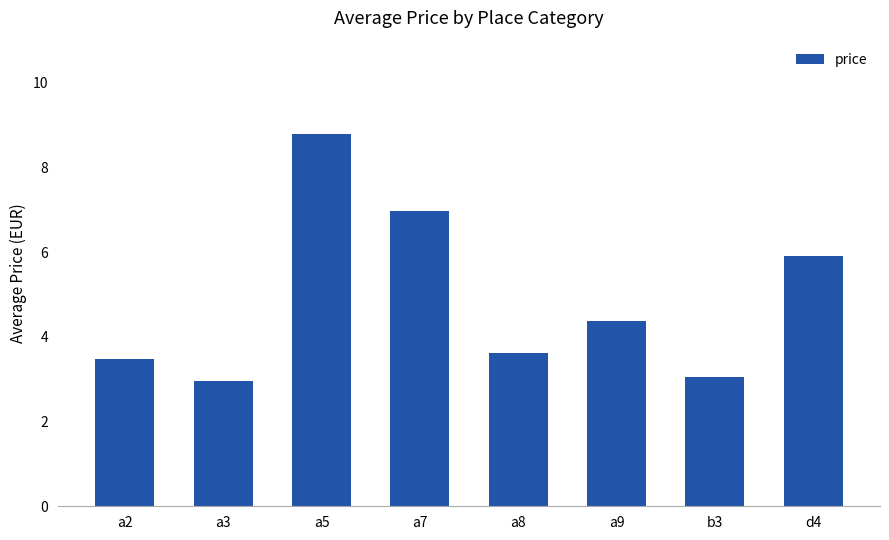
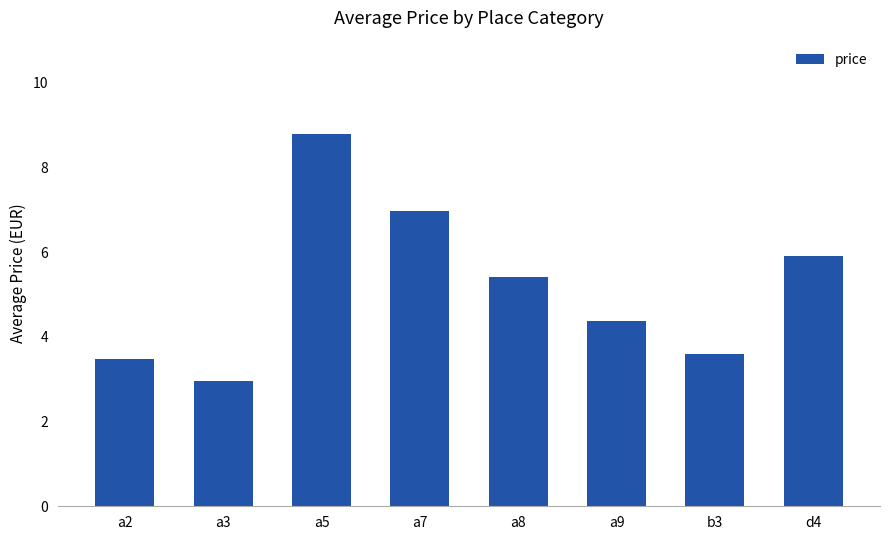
  {
    "a2": 3.5,
    "a3": 3.0,
    "a5": 8.8,
    "a7": 7.0,
-   "a8": 3.6,
+   "a8": 5.4,
    "a9": 4.4,
-   "b3": 3.1,
+   "b3": 3.6,
    "d4": 5.9
  }
